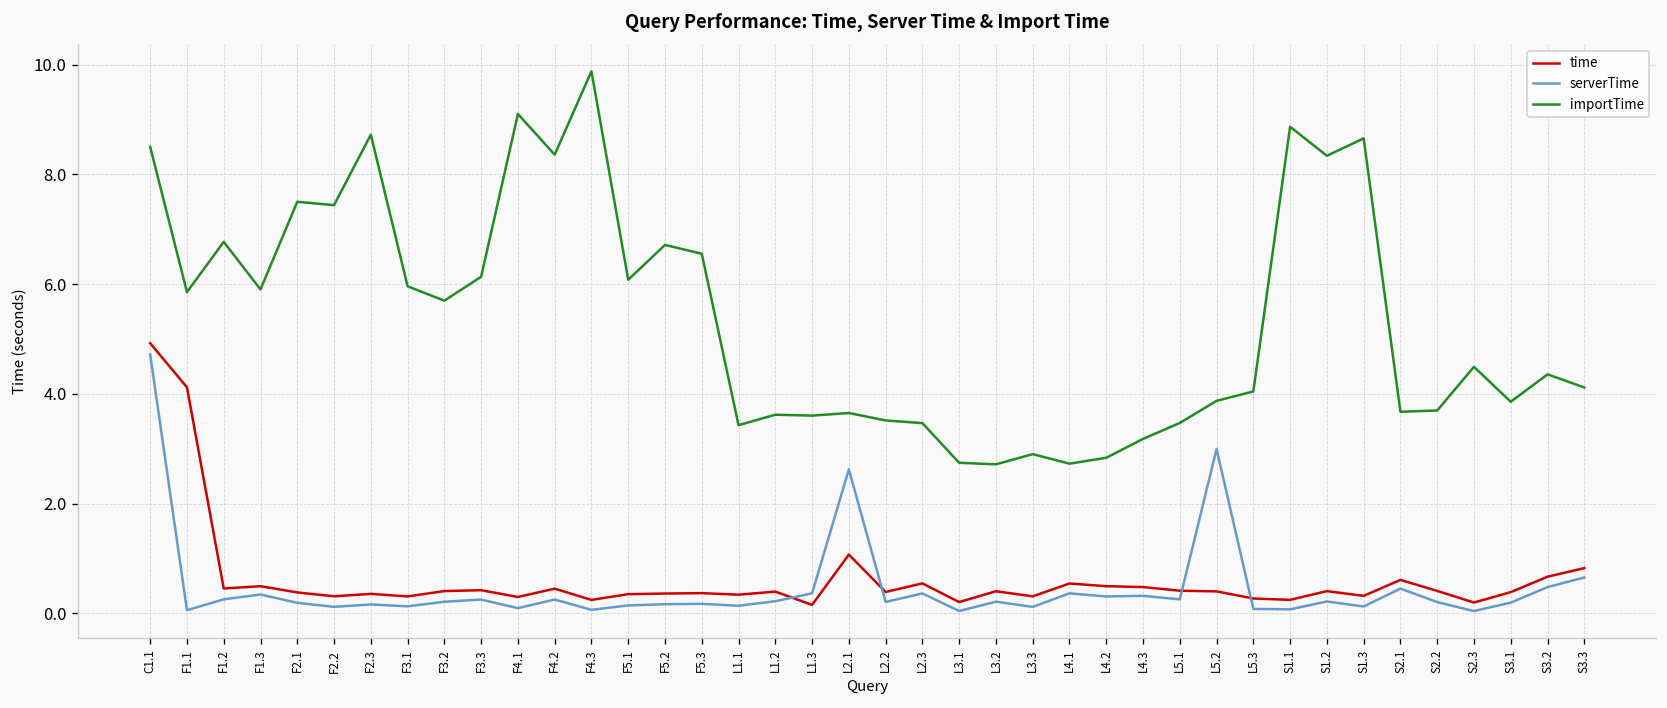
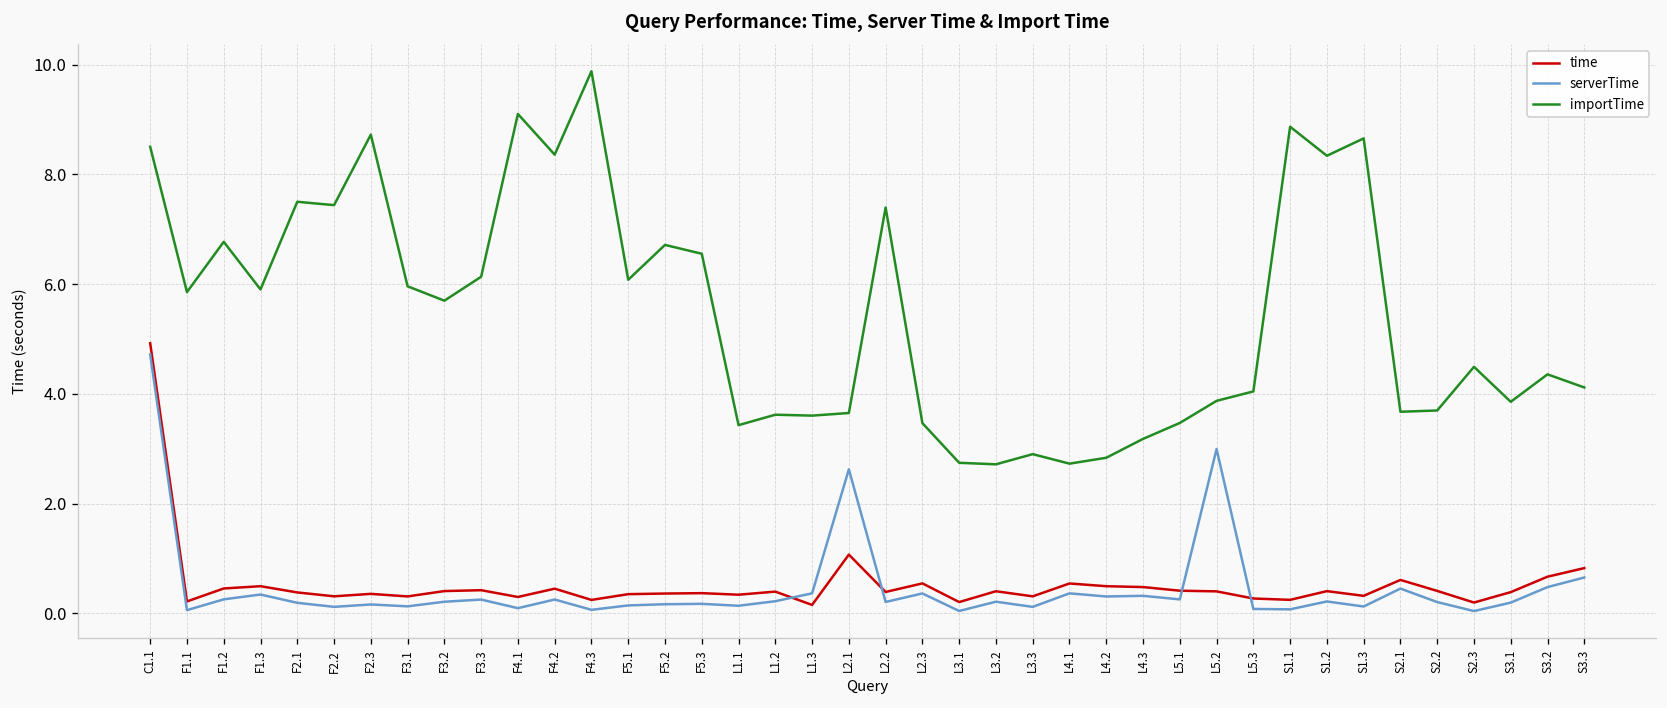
  {
    "time": {
      "C1.1": 4.9,
-     "F1.1": 4.1,
+     "F1.1": 0.2,
      "F1.2": 0.5,
      "F1.3": 0.5,
      "F2.1": 0.4,
      "F2.2": 0.3,
      "F2.3": 0.4,
      "F3.1": 0.3,
      "F3.2": 0.4,
      "F3.3": 0.4,
      "F4.1": 0.3,
      "F4.2": 0.4,
      "F4.3": 0.2,
      "F5.1": 0.3,
      "F5.2": 0.4,
      "F5.3": 0.4,
      "L1.1": 0.3,
      "L1.2": 0.4,
      "L1.3": 0.2,
      "L2.1": 1.1,
      "L2.2": 0.4,
      "L2.3": 0.5,
      "L3.1": 0.2,
      "L3.2": 0.4,
      "L3.3": 0.3,
      "L4.1": 0.5,
      "L4.2": 0.5,
      "L4.3": 0.5,
      "L5.1": 0.4,
      "L5.2": 0.4,
      "L5.3": 0.3,
      "S1.1": 0.2,
      "S1.2": 0.4,
      "S1.3": 0.3,
      "S2.1": 0.6,
      "S2.2": 0.4,
      "S2.3": 0.2,
      "S3.1": 0.4,
      "S3.2": 0.7,
      "S3.3": 0.8
    },
    "serverTime": {
      "C1.1": 4.7,
      "F1.1": 0.1,
      "F1.2": 0.3,
      "F1.3": 0.3,
      "F2.1": 0.2,
      "F2.2": 0.1,
      "F2.3": 0.2,
      "F3.1": 0.1,
      "F3.2": 0.2,
      "F3.3": 0.3,
      "F4.1": 0.1,
      "F4.2": 0.3,
      "F4.3": 0.1,
      "F5.1": 0.1,
      "F5.2": 0.2,
      "F5.3": 0.2,
      "L1.1": 0.1,
      "L1.2": 0.2,
      "L1.3": 0.4,
      "L2.1": 2.6,
      "L2.2": 0.2,
      "L2.3": 0.4,
      "L3.1": 0.0,
      "L3.2": 0.2,
      "L3.3": 0.1,
      "L4.1": 0.4,
      "L4.2": 0.3,
      "L4.3": 0.3,
      "L5.1": 0.3,
      "L5.2": 3.0,
      "L5.3": 0.1,
      "S1.1": 0.1,
      "S1.2": 0.2,
      "S1.3": 0.1,
      "S2.1": 0.5,
      "S2.2": 0.2,
      "S2.3": 0.0,
      "S3.1": 0.2,
      "S3.2": 0.5,
      "S3.3": 0.7
    },
    "importTime": {
      "C1.1": 8.5,
      "F1.1": 5.9,
      "F1.2": 6.8,
      "F1.3": 5.9,
      "F2.1": 7.5,
      "F2.2": 7.4,
      "F2.3": 8.7,
      "F3.1": 6.0,
      "F3.2": 5.7,
      "F3.3": 6.1,
      "F4.1": 9.1,
      "F4.2": 8.4,
      "F4.3": 9.9,
      "F5.1": 6.1,
      "F5.2": 6.7,
      "F5.3": 6.6,
      "L1.1": 3.4,
      "L1.2": 3.6,
      "L1.3": 3.6,
      "L2.1": 3.7,
-     "L2.2": 3.5,
+     "L2.2": 7.4,
      "L2.3": 3.5,
      "L3.1": 2.7,
      "L3.2": 2.7,
      "L3.3": 2.9,
      "L4.1": 2.7,
      "L4.2": 2.8,
      "L4.3": 3.2,
      "L5.1": 3.5,
      "L5.2": 3.9,
      "L5.3": 4.0,
      "S1.1": 8.9,
      "S1.2": 8.3,
      "S1.3": 8.7,
      "S2.1": 3.7,
      "S2.2": 3.7,
      "S2.3": 4.5,
      "S3.1": 3.9,
      "S3.2": 4.4,
      "S3.3": 4.1
    }
  }
